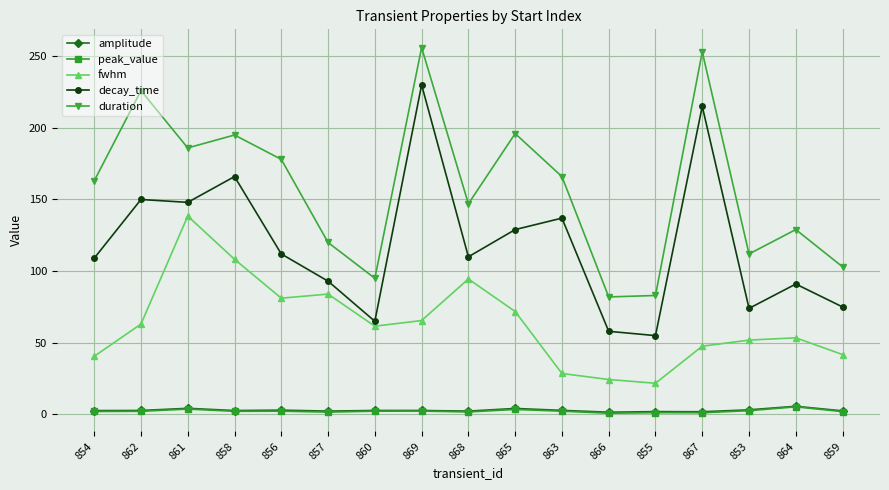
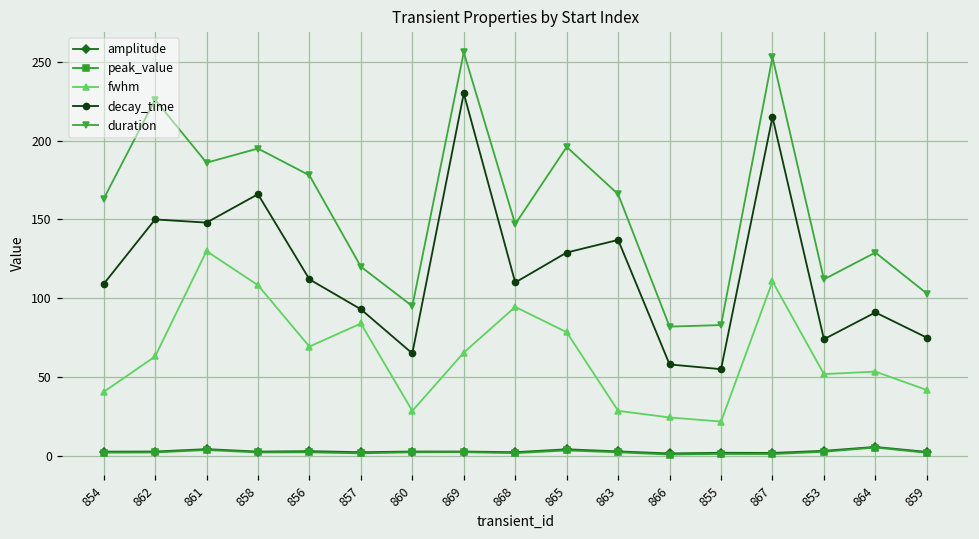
  {
    "fwhm": {
      "854": 41,
      "862": 63,
-     "861": 138,
+     "861": 130,
      "858": 108,
-     "856": 81,
+     "856": 69,
      "857": 84,
-     "860": 62,
+     "860": 29,
      "869": 66,
      "868": 95,
-     "865": 72,
+     "865": 78,
      "863": 29,
      "866": 24,
      "855": 22,
-     "867": 48,
+     "867": 111,
      "853": 52,
      "864": 53,
      "859": 42
    }
  }
